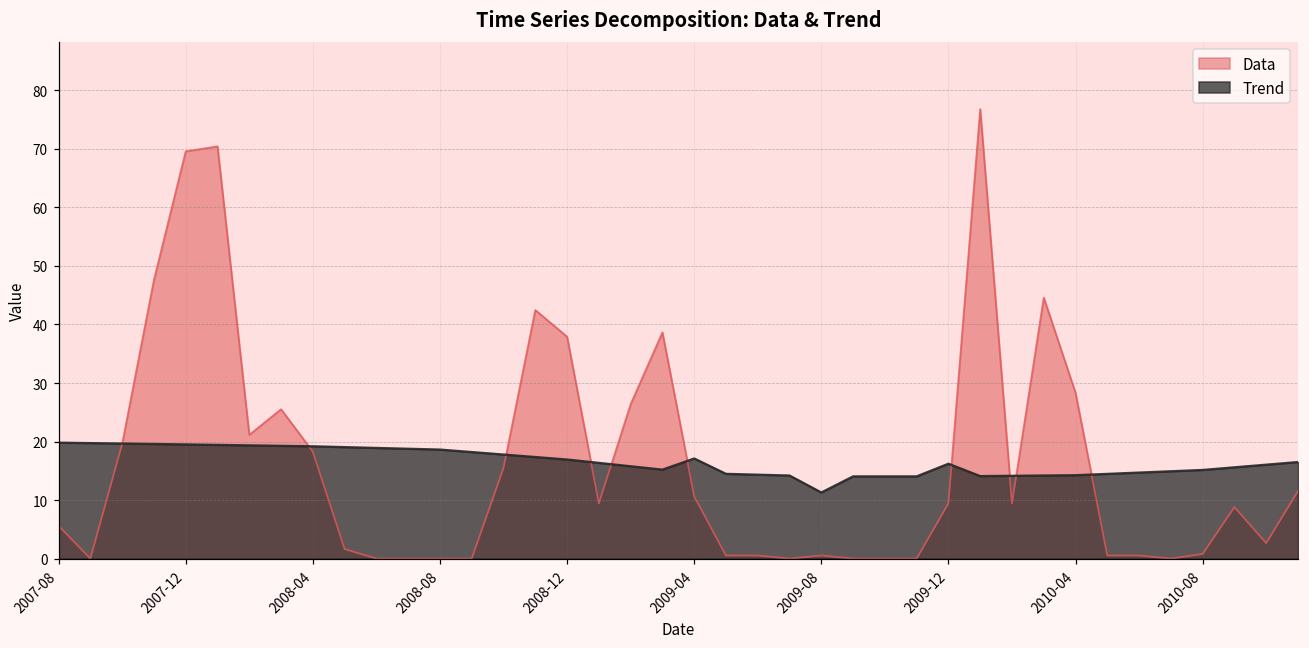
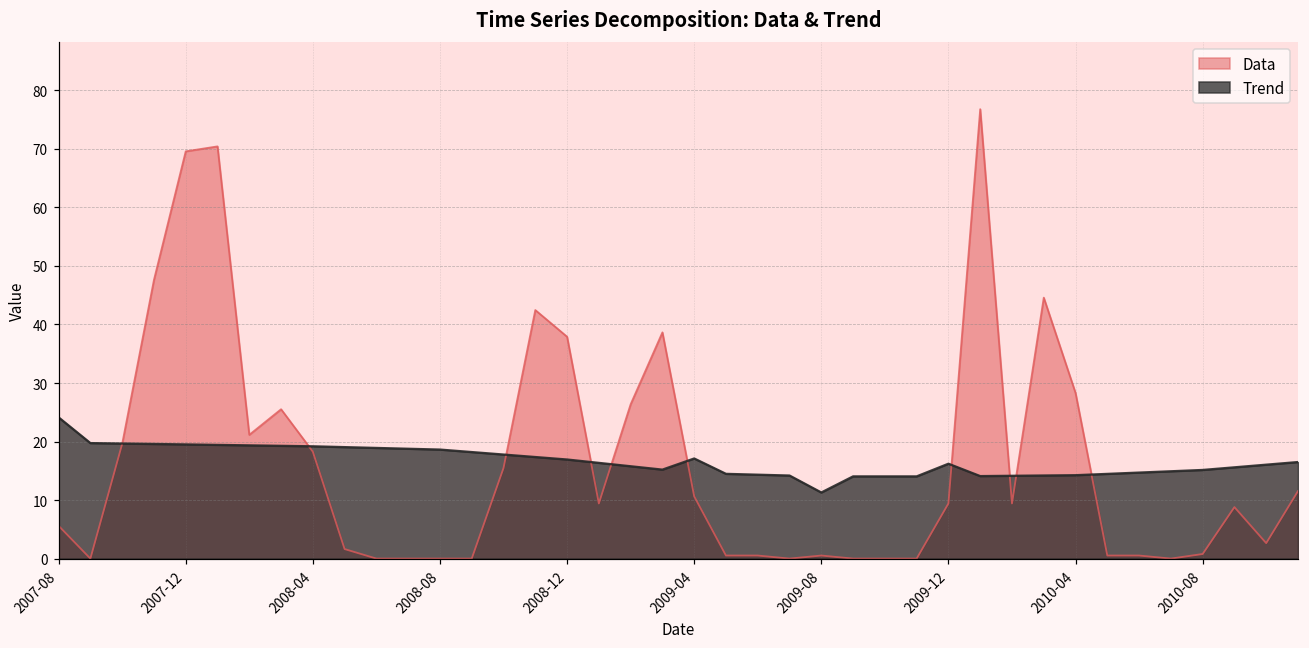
  {
    "Data": {
      "2007-08": 6,
      "2007-12": 70,
      "2008-04": 18,
      "2008-08": 0,
      "2008-12": 38,
      "2009-04": 11,
      "2009-08": 1,
      "2009-12": 9,
      "2010-04": 28,
      "2010-08": 1
    },
    "Trend": {
-     "2007-08": 20,
+     "2007-08": 24,
      "2007-12": 20,
      "2008-04": 19,
      "2008-08": 19,
      "2008-12": 17,
      "2009-04": 17,
      "2009-08": 11,
      "2009-12": 16,
      "2010-04": 14,
      "2010-08": 15
    }
  }
